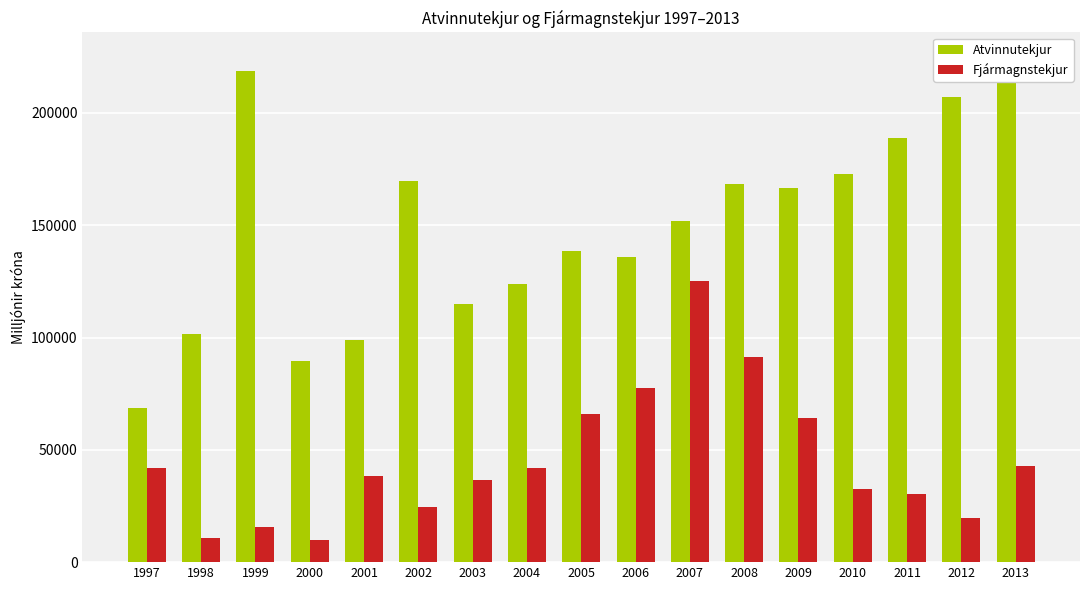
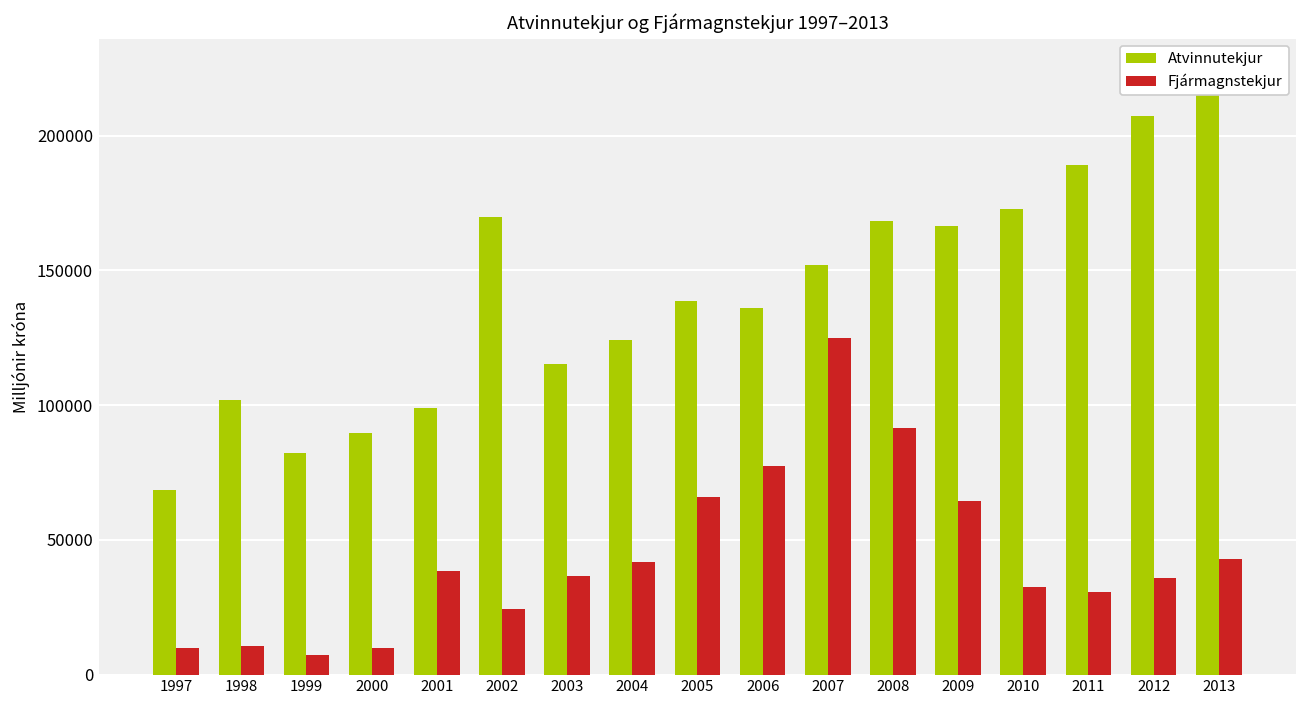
  {
    "Atvinnutekjur": {
      "1997": 69000,
      "1998": 102000,
-     "1999": 219000,
+     "1999": 82000,
      "2000": 90000,
      "2001": 99000,
      "2002": 170000,
      "2003": 115000,
      "2004": 124000,
      "2005": 139000,
      "2006": 136000,
      "2007": 152000,
      "2008": 168000,
      "2009": 166000,
      "2010": 173000,
      "2011": 189000,
      "2012": 207000
    },
    "Fjármagnstekjur": {
-     "1997": 42000,
+     "1997": 10000,
      "1998": 11000,
-     "1999": 16000,
+     "1999": 7000,
      "2000": 10000,
      "2001": 38000,
      "2002": 24000,
      "2003": 37000,
      "2004": 42000,
      "2005": 66000,
      "2006": 77000,
      "2007": 125000,
      "2008": 91000,
      "2009": 64000,
      "2010": 33000,
      "2011": 31000,
-     "2012": 20000,
+     "2012": 36000,
      "2013": 43000
    }
  }
